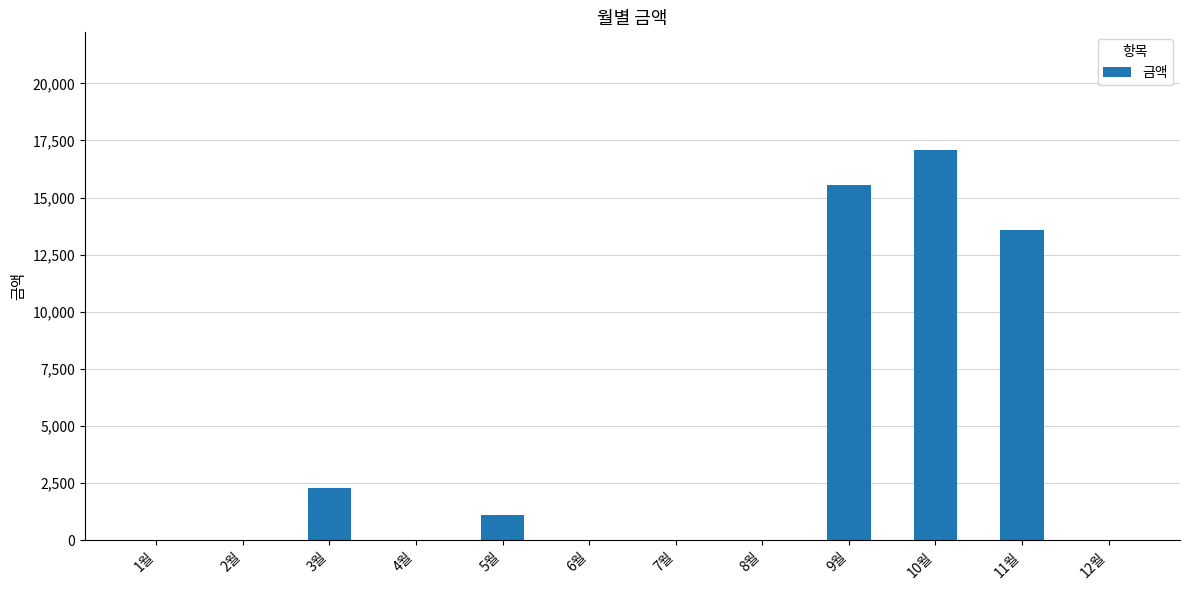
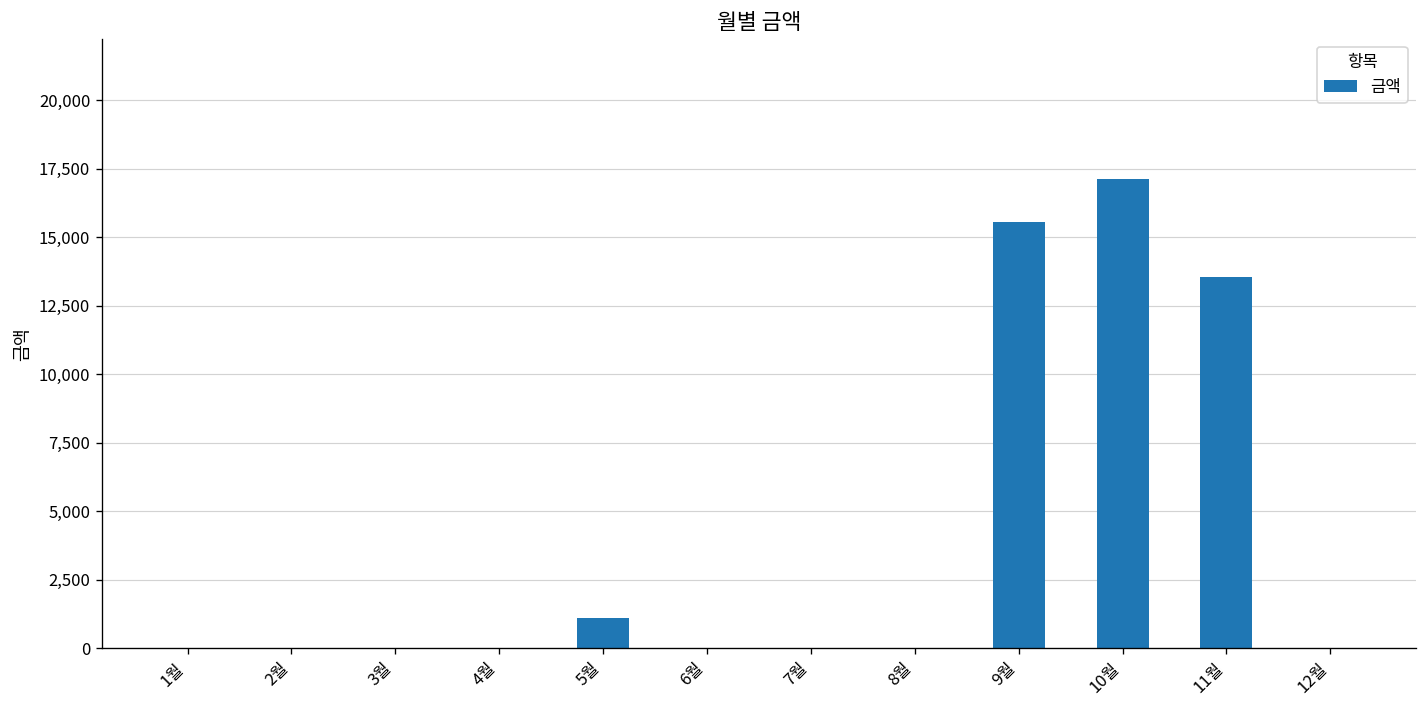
  {
    "1월": "0",
    "2월": "0",
-   "3월": "2,300",
+   "3월": "0",
    "4월": "0",
    "5월": "1,100",
    "6월": "0",
    "7월": "0",
    "8월": "0",
    "9월": "15,500",
    "10월": "17,100",
    "11월": "13,600",
    "12월": "0"
  }
